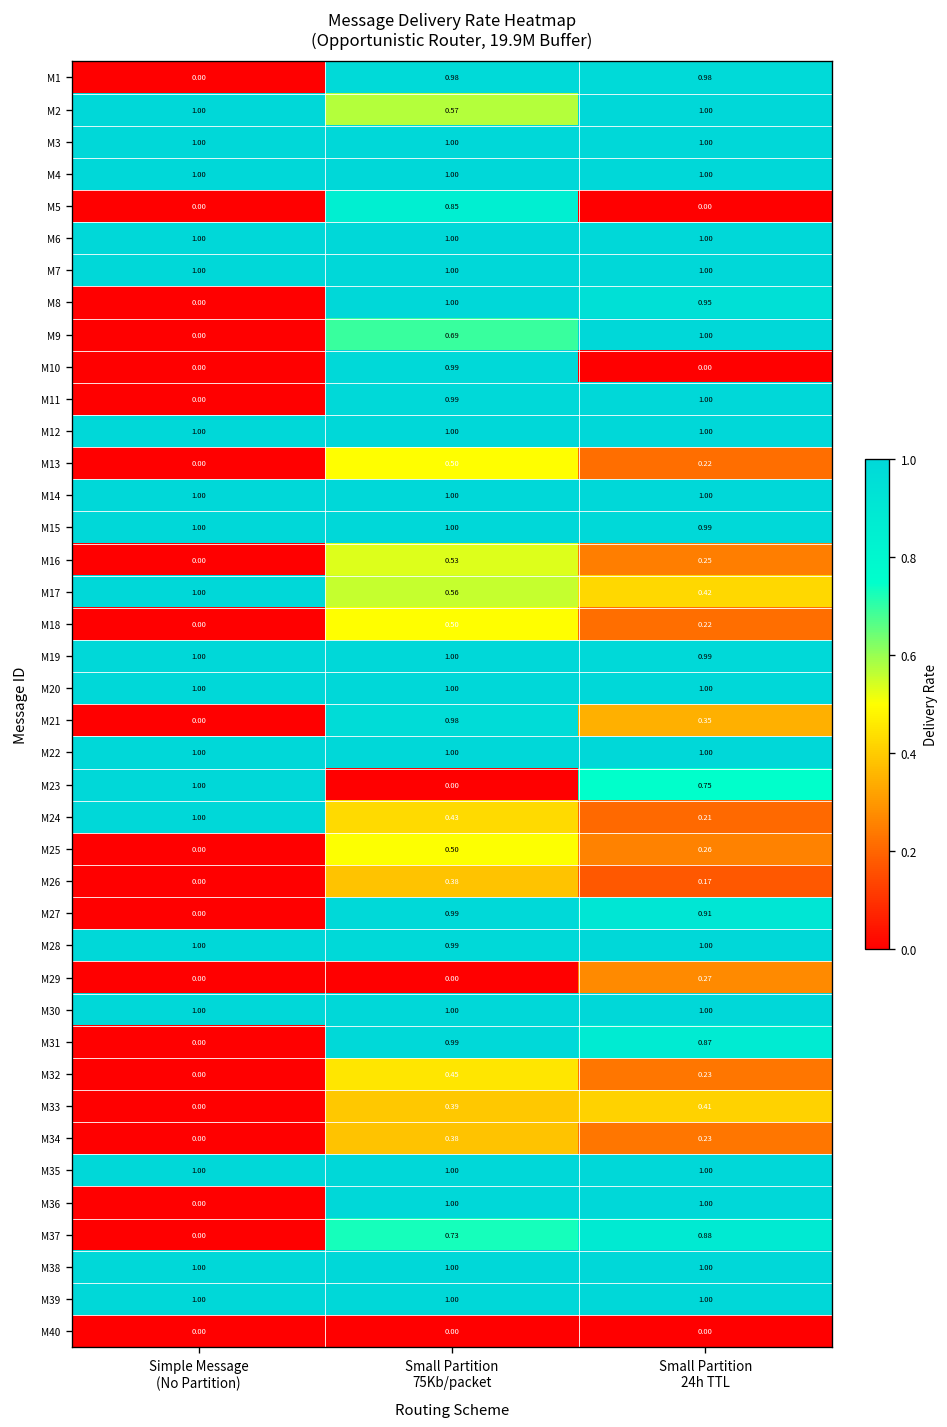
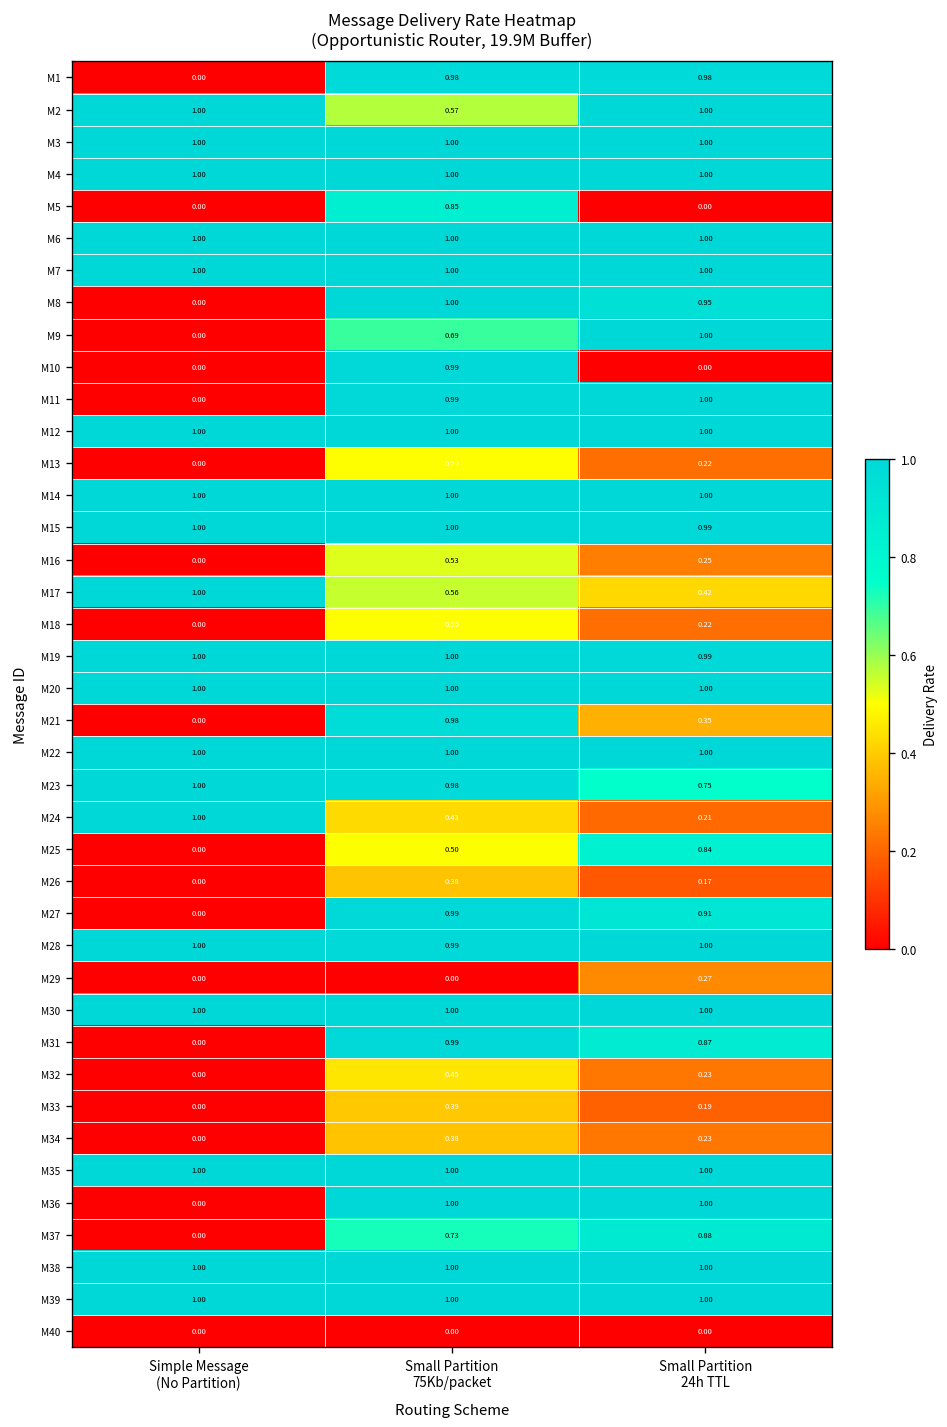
  {
    "M1": {
      "Simple Message (No Partition)": 0.00,
      "Small Partition 75Kb/packet": 0.98,
      "Small Partition 24h TTL": 0.98
    },
    "M2": {
      "Simple Message (No Partition)": 1.00,
      "Small Partition 75Kb/packet": 0.57,
      "Small Partition 24h TTL": 1.00
    },
    "M3": {
      "Simple Message (No Partition)": 1.00,
      "Small Partition 75Kb/packet": 1.00,
      "Small Partition 24h TTL": 1.00
    },
    "M4": {
      "Simple Message (No Partition)": 1.00,
      "Small Partition 75Kb/packet": 1.00,
      "Small Partition 24h TTL": 1.00
    },
    "M5": {
      "Simple Message (No Partition)": 0.00,
      "Small Partition 75Kb/packet": 0.85,
      "Small Partition 24h TTL": 0.00
    },
    "M6": {
      "Simple Message (No Partition)": 1.00,
      "Small Partition 75Kb/packet": 1.00,
      "Small Partition 24h TTL": 1.00
    },
    "M7": {
      "Simple Message (No Partition)": 1.00,
      "Small Partition 75Kb/packet": 1.00,
      "Small Partition 24h TTL": 1.00
    },
    "M8": {
      "Simple Message (No Partition)": 0.00,
      "Small Partition 75Kb/packet": 1.00,
      "Small Partition 24h TTL": 0.95
    },
    "M9": {
      "Simple Message (No Partition)": 0.00,
      "Small Partition 75Kb/packet": 0.69,
      "Small Partition 24h TTL": 1.00
    },
    "M10": {
      "Simple Message (No Partition)": 0.00,
      "Small Partition 75Kb/packet": 0.99,
      "Small Partition 24h TTL": 0.00
    },
    "M11": {
      "Simple Message (No Partition)": 0.00,
      "Small Partition 75Kb/packet": 0.99,
      "Small Partition 24h TTL": 1.00
    },
    "M12": {
      "Simple Message (No Partition)": 1.00,
      "Small Partition 75Kb/packet": 1.00,
      "Small Partition 24h TTL": 1.00
    },
    "M13": {
      "Simple Message (No Partition)": 0.00,
      "Small Partition 75Kb/packet": 0.50,
      "Small Partition 24h TTL": 0.22
    },
    "M14": {
      "Simple Message (No Partition)": 1.00,
      "Small Partition 75Kb/packet": 1.00,
      "Small Partition 24h TTL": 1.00
    },
    "M15": {
      "Simple Message (No Partition)": 1.00,
      "Small Partition 75Kb/packet": 1.00,
      "Small Partition 24h TTL": 0.99
    },
    "M16": {
      "Simple Message (No Partition)": 0.00,
      "Small Partition 75Kb/packet": 0.53,
      "Small Partition 24h TTL": 0.25
    },
    "M17": {
      "Simple Message (No Partition)": 1.00,
      "Small Partition 75Kb/packet": 0.56,
      "Small Partition 24h TTL": 0.42
    },
    "M18": {
      "Simple Message (No Partition)": 0.00,
      "Small Partition 75Kb/packet": 0.50,
      "Small Partition 24h TTL": 0.22
    },
    "M19": {
      "Simple Message (No Partition)": 1.00,
      "Small Partition 75Kb/packet": 1.00,
      "Small Partition 24h TTL": 0.99
    },
    "M20": {
      "Simple Message (No Partition)": 1.00,
      "Small Partition 75Kb/packet": 1.00,
      "Small Partition 24h TTL": 1.00
    },
    "M21": {
      "Simple Message (No Partition)": 0.00,
      "Small Partition 75Kb/packet": 0.98,
      "Small Partition 24h TTL": 0.35
    },
    "M22": {
      "Simple Message (No Partition)": 1.00,
      "Small Partition 75Kb/packet": 1.00,
      "Small Partition 24h TTL": 1.00
    },
    "M23": {
      "Simple Message (No Partition)": 1.00,
-     "Small Partition 75Kb/packet": 0.00,
+     "Small Partition 75Kb/packet": 0.98,
      "Small Partition 24h TTL": 0.75
    },
    "M24": {
      "Simple Message (No Partition)": 1.00,
      "Small Partition 75Kb/packet": 0.43,
      "Small Partition 24h TTL": 0.21
    },
    "M25": {
      "Simple Message (No Partition)": 0.00,
      "Small Partition 75Kb/packet": 0.50,
-     "Small Partition 24h TTL": 0.26
+     "Small Partition 24h TTL": 0.84
    },
    "M26": {
      "Simple Message (No Partition)": 0.00,
      "Small Partition 75Kb/packet": 0.38,
      "Small Partition 24h TTL": 0.17
    },
    "M27": {
      "Simple Message (No Partition)": 0.00,
      "Small Partition 75Kb/packet": 0.99,
      "Small Partition 24h TTL": 0.91
    },
    "M28": {
      "Simple Message (No Partition)": 1.00,
      "Small Partition 75Kb/packet": 0.99,
      "Small Partition 24h TTL": 1.00
    },
    "M29": {
      "Simple Message (No Partition)": 0.00,
      "Small Partition 75Kb/packet": 0.00,
      "Small Partition 24h TTL": 0.27
    },
    "M30": {
      "Simple Message (No Partition)": 1.00,
      "Small Partition 75Kb/packet": 1.00,
      "Small Partition 24h TTL": 1.00
    },
    "M31": {
      "Simple Message (No Partition)": 0.00,
      "Small Partition 75Kb/packet": 0.99,
      "Small Partition 24h TTL": 0.87
    },
    "M32": {
      "Simple Message (No Partition)": 0.00,
      "Small Partition 75Kb/packet": 0.45,
      "Small Partition 24h TTL": 0.23
    },
    "M33": {
      "Simple Message (No Partition)": 0.00,
      "Small Partition 75Kb/packet": 0.39,
-     "Small Partition 24h TTL": 0.41
+     "Small Partition 24h TTL": 0.19
    },
    "M34": {
      "Simple Message (No Partition)": 0.00,
      "Small Partition 75Kb/packet": 0.38,
      "Small Partition 24h TTL": 0.23
    },
    "M35": {
      "Simple Message (No Partition)": 1.00,
      "Small Partition 75Kb/packet": 1.00,
      "Small Partition 24h TTL": 1.00
    },
    "M36": {
      "Simple Message (No Partition)": 0.00,
      "Small Partition 75Kb/packet": 1.00,
      "Small Partition 24h TTL": 1.00
    },
    "M37": {
      "Simple Message (No Partition)": 0.00,
      "Small Partition 75Kb/packet": 0.73,
      "Small Partition 24h TTL": 0.88
    },
    "M38": {
      "Simple Message (No Partition)": 1.00,
      "Small Partition 75Kb/packet": 1.00,
      "Small Partition 24h TTL": 1.00
    },
    "M39": {
      "Simple Message (No Partition)": 1.00,
      "Small Partition 75Kb/packet": 1.00,
      "Small Partition 24h TTL": 1.00
    },
    "M40": {
      "Simple Message (No Partition)": 0.00,
      "Small Partition 75Kb/packet": 0.00,
      "Small Partition 24h TTL": 0.00
    }
  }
